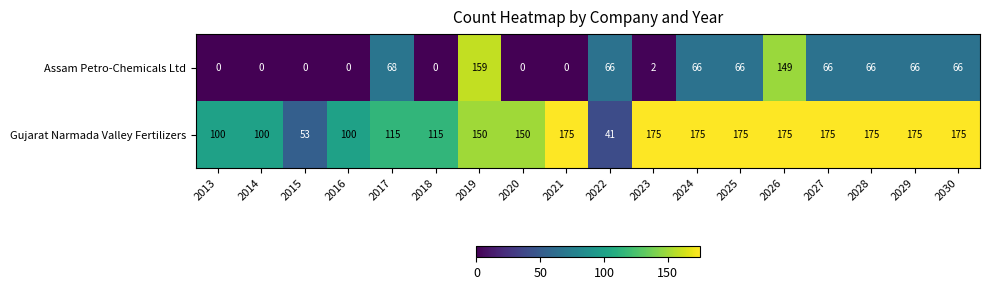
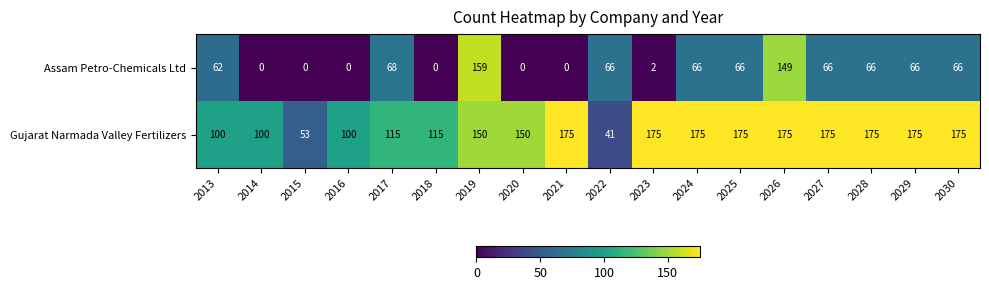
  {
    "Assam Petro-Chemicals Ltd": {
-     "2013": 0,
+     "2013": 62,
      "2014": 0,
      "2015": 0,
      "2016": 0,
      "2017": 68,
      "2018": 0,
      "2019": 159,
      "2020": 0,
      "2021": 0,
      "2022": 66,
      "2023": 2,
      "2024": 66,
      "2025": 66,
      "2026": 149,
      "2027": 66,
      "2028": 66,
      "2029": 66,
      "2030": 66
    },
    "Gujarat Narmada Valley Fertilizers": {
      "2013": 100,
      "2014": 100,
      "2015": 53,
      "2016": 100,
      "2017": 115,
      "2018": 115,
      "2019": 150,
      "2020": 150,
      "2021": 175,
      "2022": 41,
      "2023": 175,
      "2024": 175,
      "2025": 175,
      "2026": 175,
      "2027": 175,
      "2028": 175,
      "2029": 175,
      "2030": 175
    }
  }
